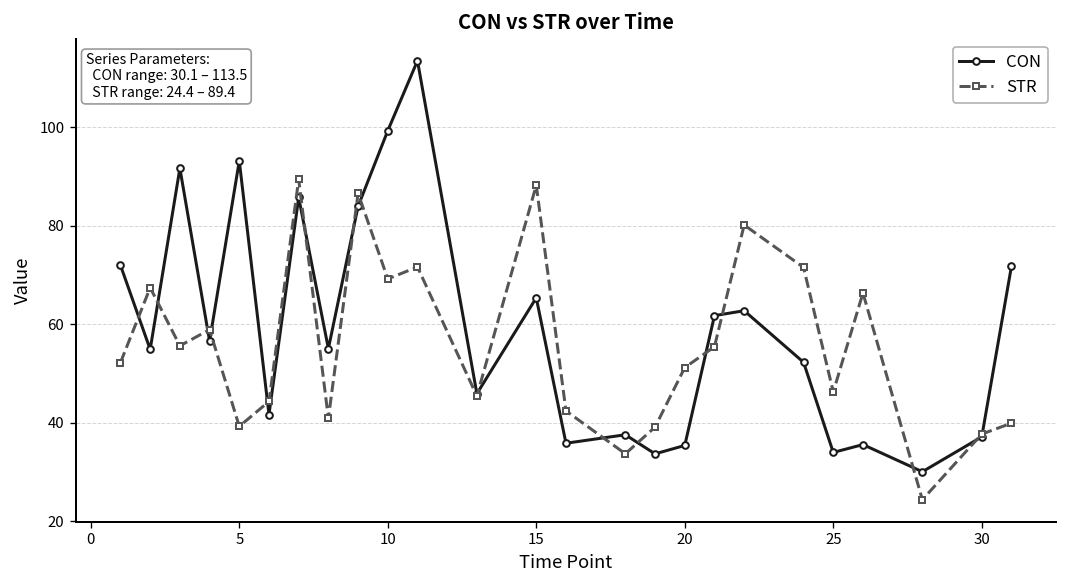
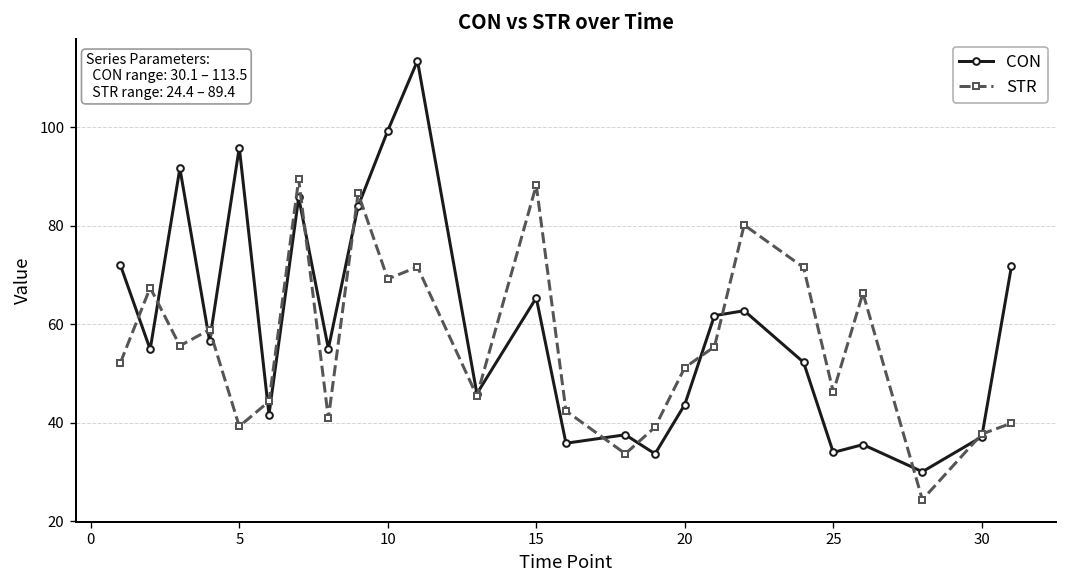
  {
    "CON": {
-     "5": 93,
+     "5": 96,
      "10": 99,
      "15": 65,
-     "20": 35,
+     "20": 44,
      "25": 34
    },
    "STR": {
      "5": 39,
      "10": 69,
      "15": 88,
      "20": 51,
      "25": 46
    }
  }
